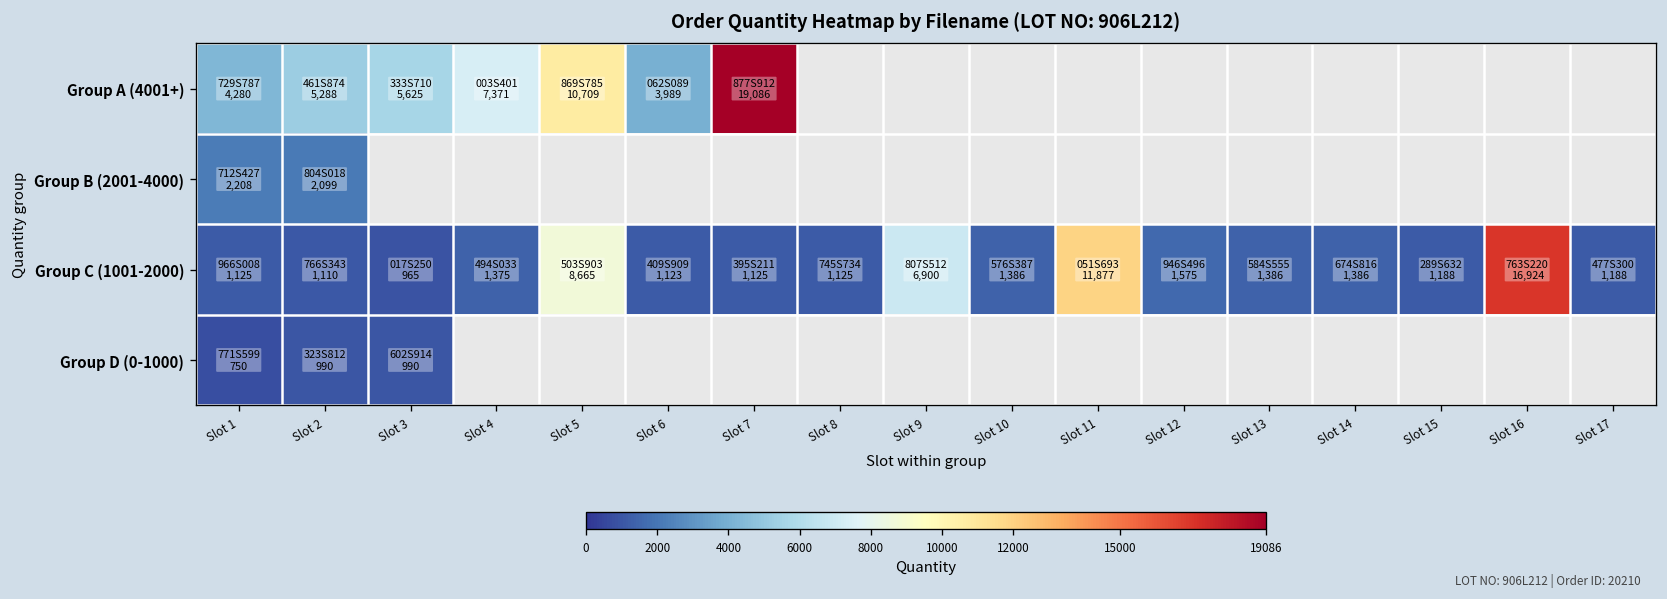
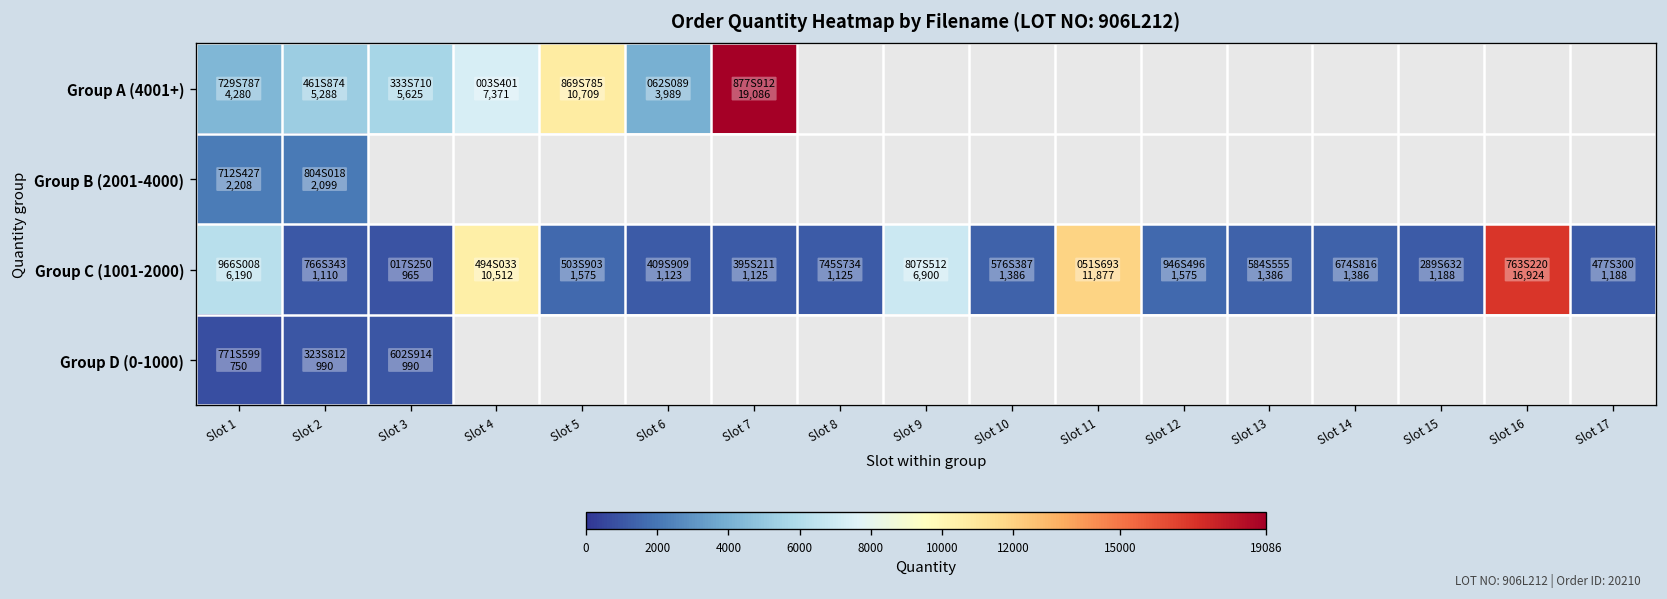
  {
    "Group C (1001-2000)": {
-     "Slot 1": "1,125",
-     "Slot 4": "1,375",
-     "Slot 5": "8,665"
+     "Slot 1": "6,190",
+     "Slot 4": "10,512",
+     "Slot 5": "1,575"
    }
  }
